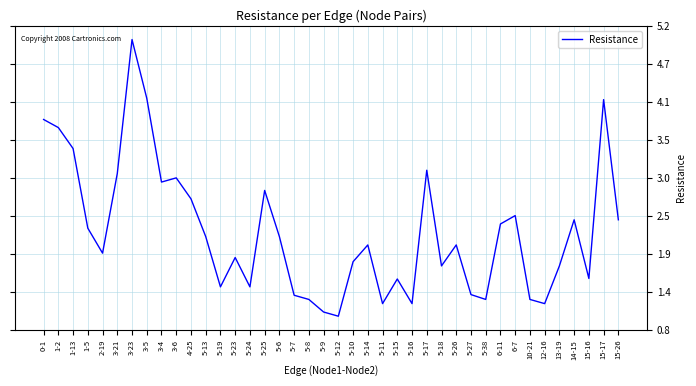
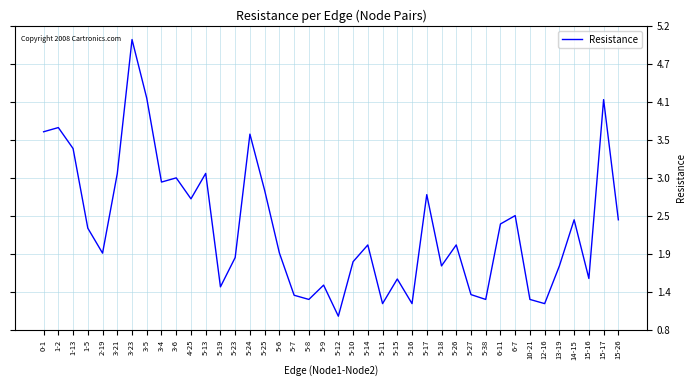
  {
-   "0-1": 3.8,
+   "0-1": 3.7,
    "1-2": 3.7,
    "1-13": 3.4,
    "1-5": 2.3,
    "2-19": 1.9,
    "3-21": 3.1,
    "3-5": 4.2,
    "3-4": 2.9,
    "3-6": 3.0,
    "4-25": 2.7,
-   "5-13": 2.2,
+   "5-13": 3.1,
    "5-19": 1.4,
    "5-23": 1.8,
-   "5-24": 1.4,
+   "5-24": 3.6,
    "5-25": 2.8,
-   "5-6": 2.2,
+   "5-6": 1.9,
    "5-7": 1.3,
    "5-8": 1.2,
-   "5-9": 1.1,
+   "5-9": 1.4,
    "5-12": 1.0,
    "5-10": 1.8,
    "5-14": 2.0,
    "5-11": 1.2,
    "5-15": 1.5,
    "5-16": 1.2,
-   "5-17": 3.1,
+   "5-17": 2.8,
    "5-18": 1.7,
    "5-26": 2.0,
    "5-27": 1.3,
    "5-38": 1.2,
    "6-11": 2.3,
    "6-7": 2.5,
    "10-21": 1.2,
    "12-16": 1.2,
    "13-19": 1.7,
    "14-15": 2.4,
    "15-16": 1.5,
    "15-17": 4.1,
    "15-26": 2.4
  }
